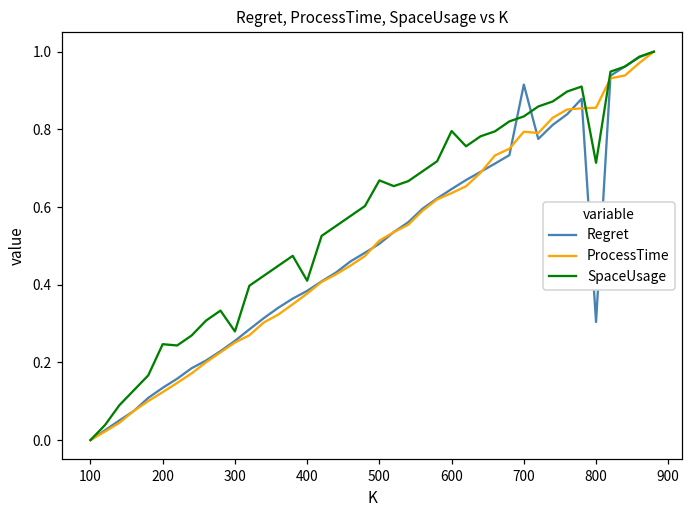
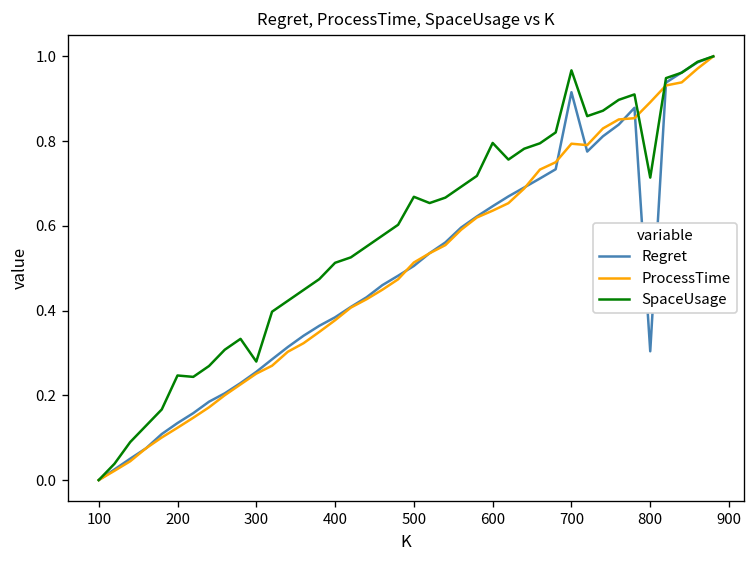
  {
    "Regret": {
      "200": 0.13,
      "500": 0.51,
      "600": 0.65,
      "700": 0.92,
      "800": 0.30
    },
    "ProcessTime": {
      "200": 0.12,
      "500": 0.51,
      "600": 0.64,
      "700": 0.79,
-     "800": 0.86
+     "800": 0.89
    },
    "SpaceUsage": {
      "200": 0.25,
      "300": 0.28,
-     "400": 0.41,
+     "400": 0.51,
      "500": 0.67,
      "600": 0.80,
-     "700": 0.83,
+     "700": 0.97,
      "800": 0.71
    }
  }
